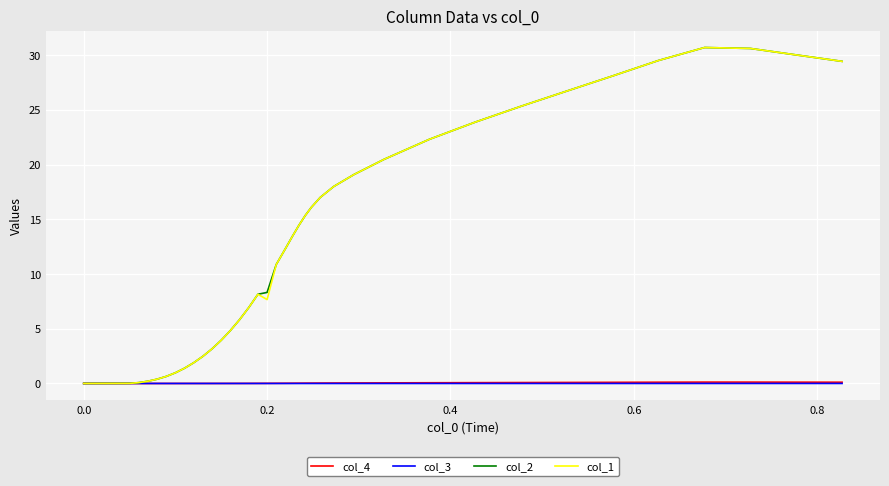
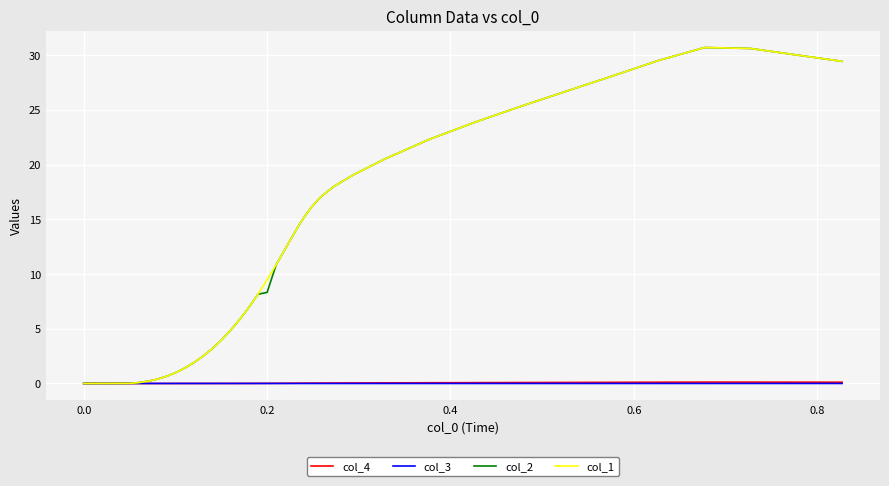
  {
    "col_2": {
      "0.2": 8.3
    },
    "col_1": {
-     "0.2": 7.7
+     "0.2": 9.5
    }
  }
